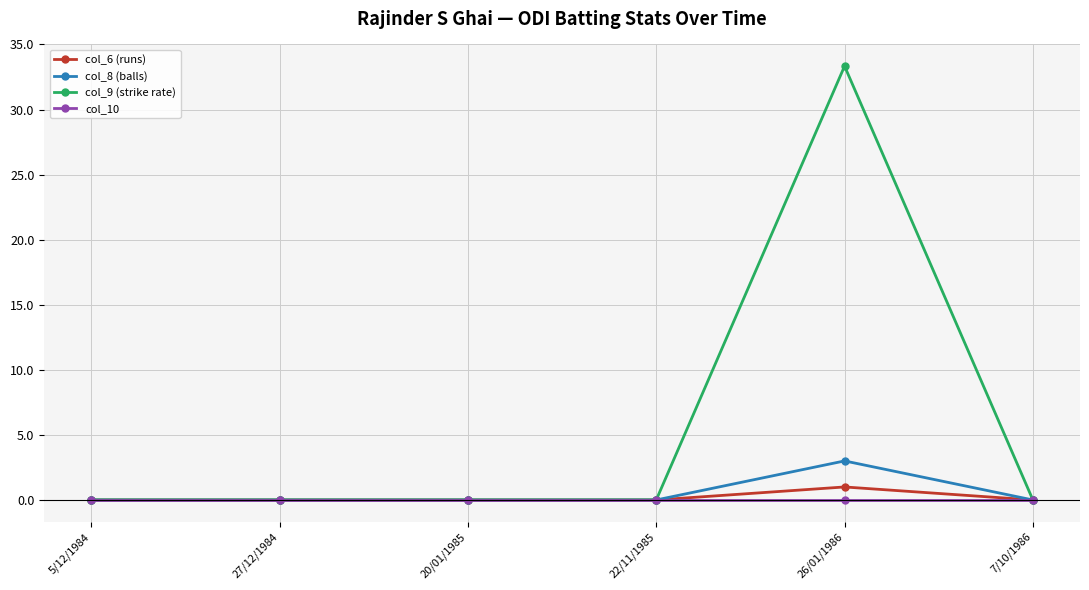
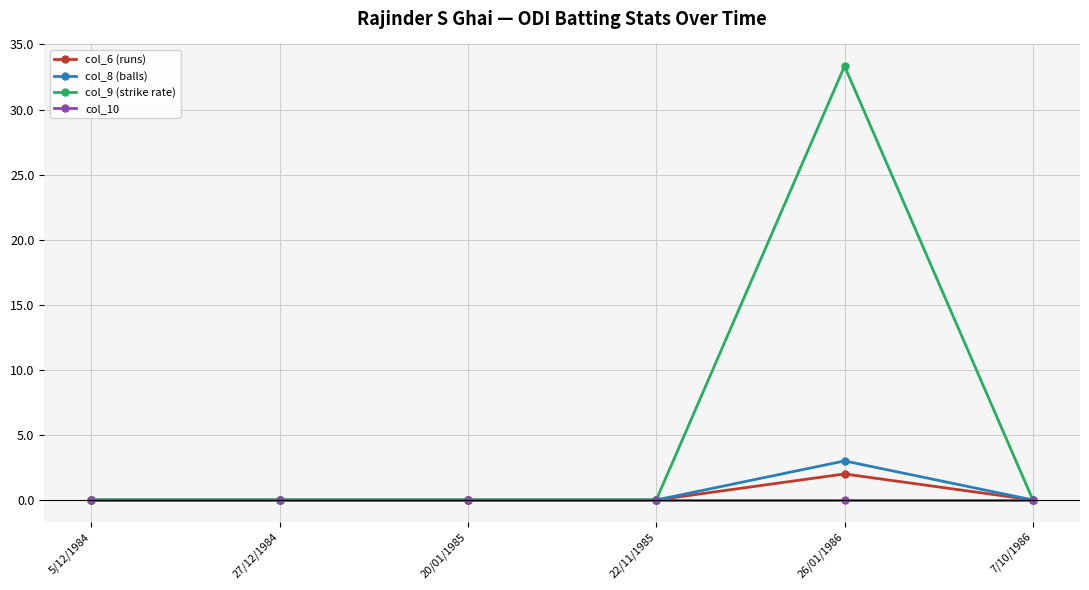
  {
    "col_6 (runs)": {
-     "26/01/1986": 1
+     "26/01/1986": 2
    },
    "col_8 (balls)": {
      "26/01/1986": 3
    },
    "col_9 (strike rate)": {
      "26/01/1986": 33.3
    },
    "col_10": {
      "26/01/1986": 0
    }
  }
